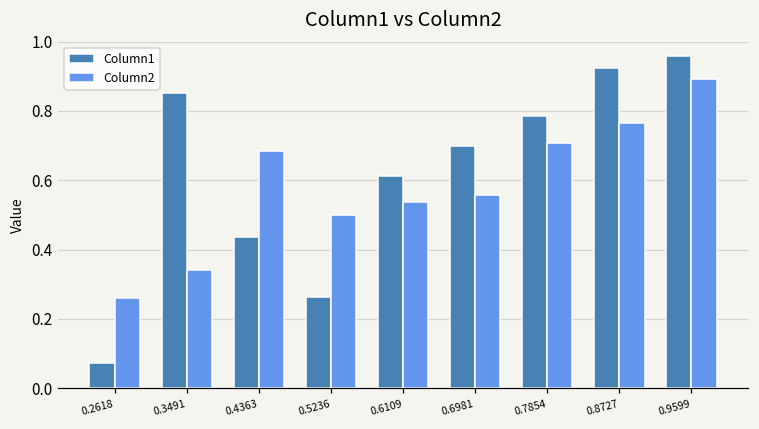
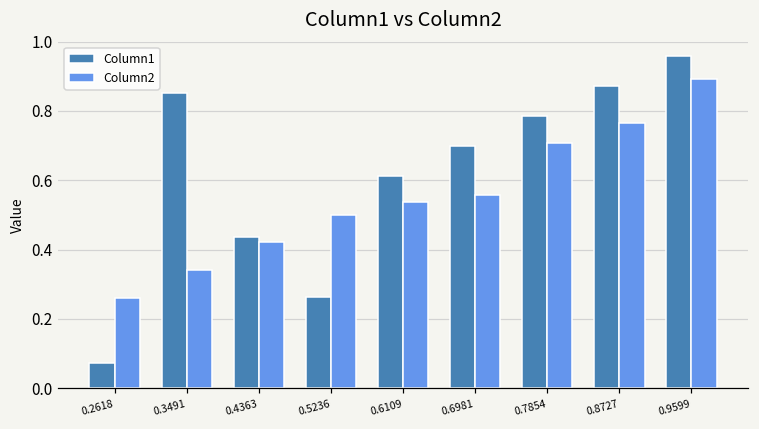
  {
    "Column1": {
      "0.2618": 0.07,
      "0.3491": 0.85,
      "0.4363": 0.44,
      "0.5236": 0.26,
      "0.6109": 0.61,
      "0.6981": 0.70,
      "0.7854": 0.79,
-     "0.8727": 0.92,
+     "0.8727": 0.87,
      "0.9599": 0.96
    },
    "Column2": {
      "0.2618": 0.26,
      "0.3491": 0.34,
-     "0.4363": 0.68,
+     "0.4363": 0.42,
      "0.5236": 0.50,
      "0.6109": 0.54,
      "0.6981": 0.56,
      "0.7854": 0.71,
      "0.8727": 0.77,
      "0.9599": 0.89
    }
  }
